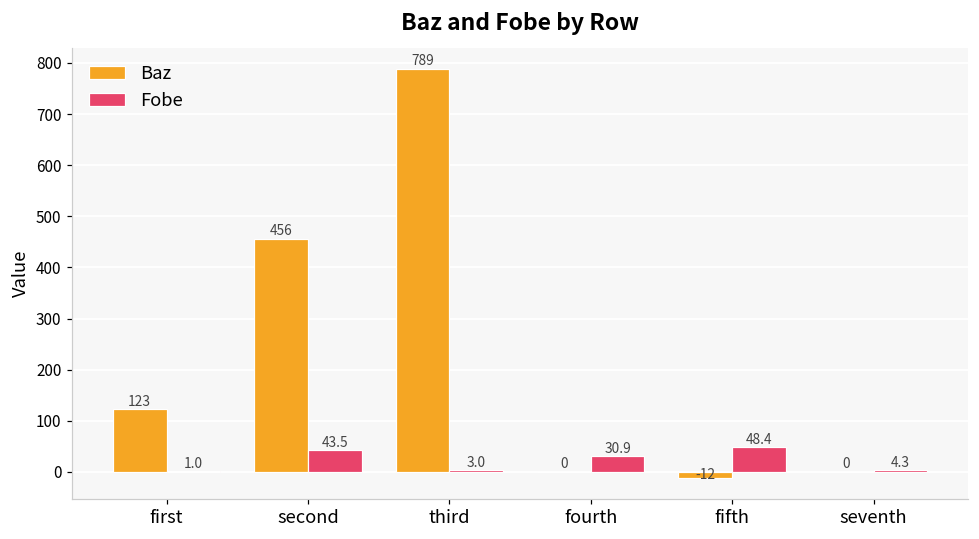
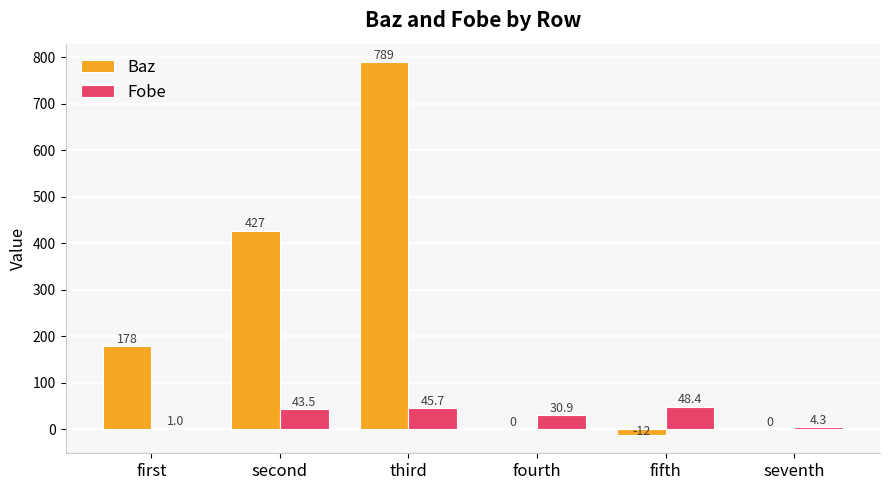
  {
    "Baz": {
-     "first": 123,
-     "second": 456,
+     "first": 178,
+     "second": 427,
      "third": 789,
      "fourth": 0,
      "fifth": -12,
      "seventh": 0
    },
    "Fobe": {
      "first": 1.0,
      "second": 43.5,
-     "third": 3.0,
+     "third": 45.7,
      "fourth": 30.9,
      "fifth": 48.4,
      "seventh": 4.3
    }
  }
